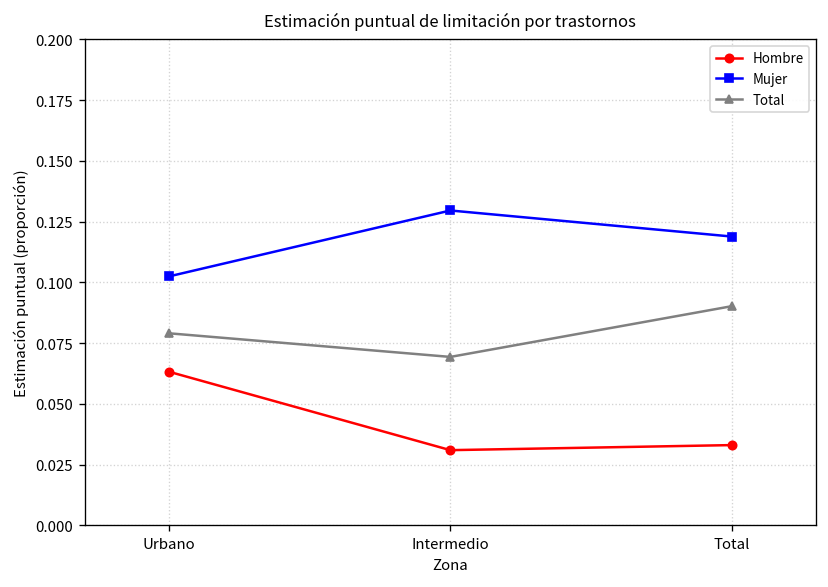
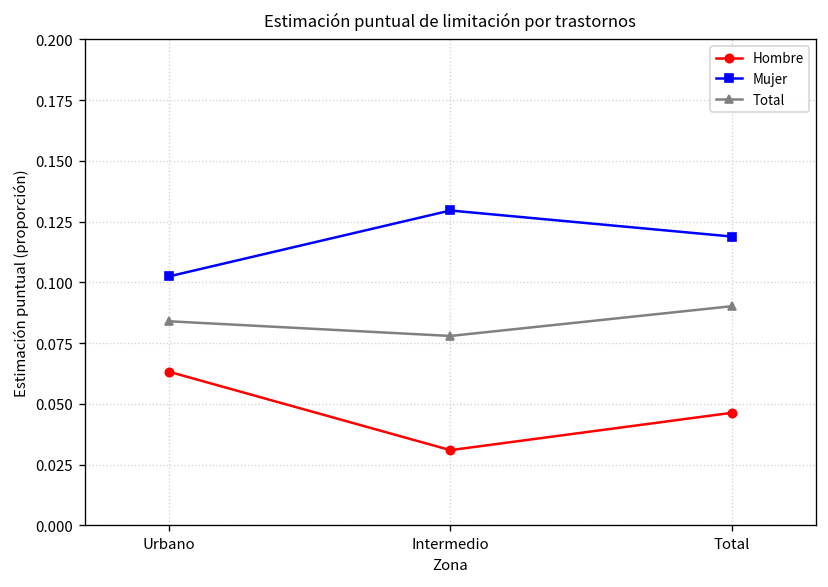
  {
    "Hombre": {
      "Urbano": 0.063,
      "Intermedio": 0.031,
-     "Total": 0.033
+     "Total": 0.046
    },
    "Mujer": {
      "Urbano": 0.102,
      "Intermedio": 0.130,
      "Total": 0.119
    },
    "Total": {
-     "Urbano": 0.079,
-     "Intermedio": 0.069,
+     "Urbano": 0.084,
+     "Intermedio": 0.078,
      "Total": 0.090
    }
  }
